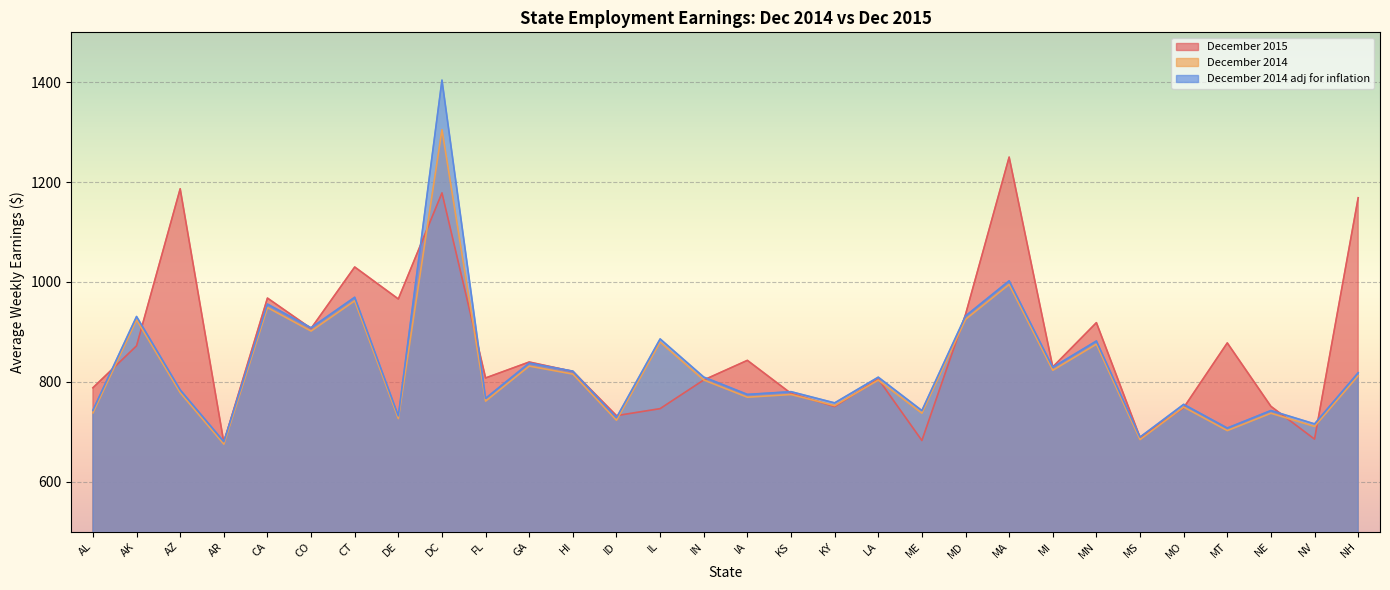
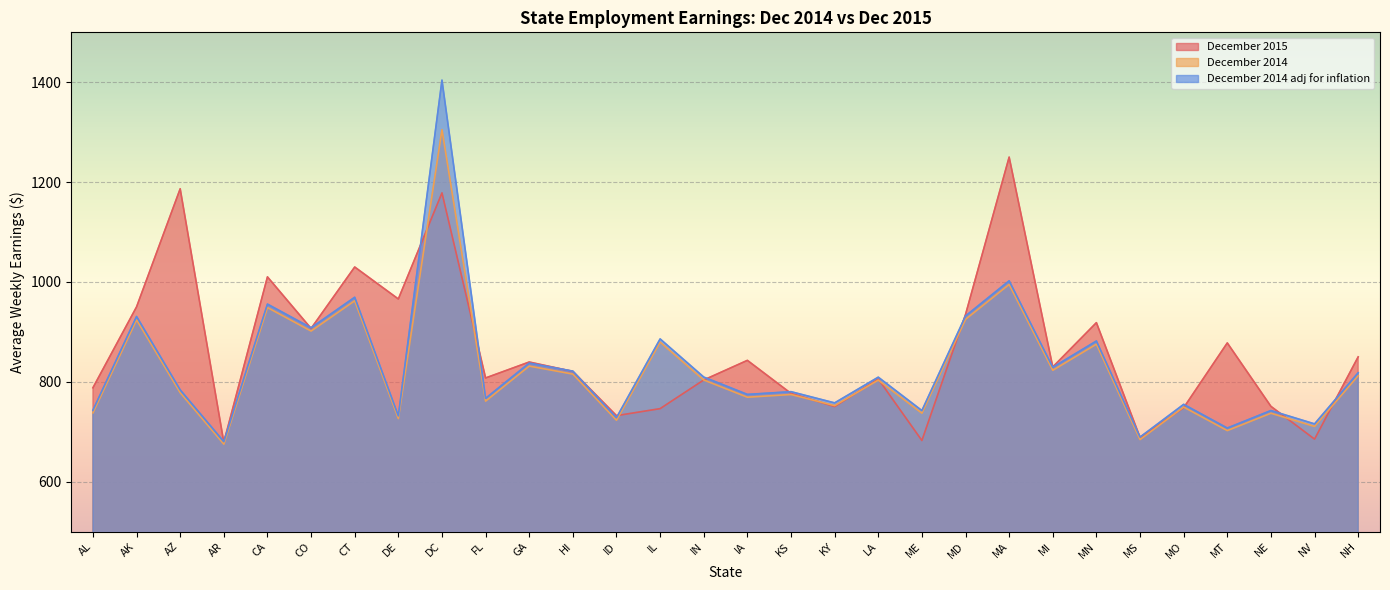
  {
    "December 2015": {
      "AL": 790,
-     "AK": 870,
+     "AK": 950,
      "AZ": 1190,
-     "CA": 970,
+     "CA": 1010,
      "CT": 1030,
      "DE": 970,
      "DC": 1180,
      "FL": 810,
      "IL": 750,
      "IA": 840,
      "ME": 680,
      "MA": 1250,
      "MN": 920,
      "MT": 880,
      "NE": 750,
      "NV": 690,
-     "NH": 1170
+     "NH": 850
    },
    "December 2014": {
      "AL": 740,
      "AK": 920,
      "AZ": 780,
      "CA": 950,
      "CO": 900,
      "CT": 960,
      "DE": 730,
      "DC": 1310,
      "FL": 760,
      "GA": 830,
      "HI": 820,
      "ID": 720,
      "IL": 880,
      "IA": 770,
      "ME": 740,
      "MD": 930,
      "MA": 990,
      "MI": 820,
      "MN": 880,
      "MT": 700,
      "NE": 740,
      "NV": 710,
      "NH": 810
    },
    "December 2014 adj for inflation": {
      "AL": 740,
      "AK": 930,
      "AZ": 780,
      "CA": 960,
      "CT": 970,
      "DE": 730,
      "DC": 1400,
      "FL": 770,
      "IL": 890,
      "IN": 810,
      "IA": 770,
      "KY": 760,
      "ME": 740,
      "MA": 1000,
      "MN": 880,
      "MO": 750,
      "MT": 710,
      "NE": 740,
      "NV": 720,
      "NH": 820
    }
  }
